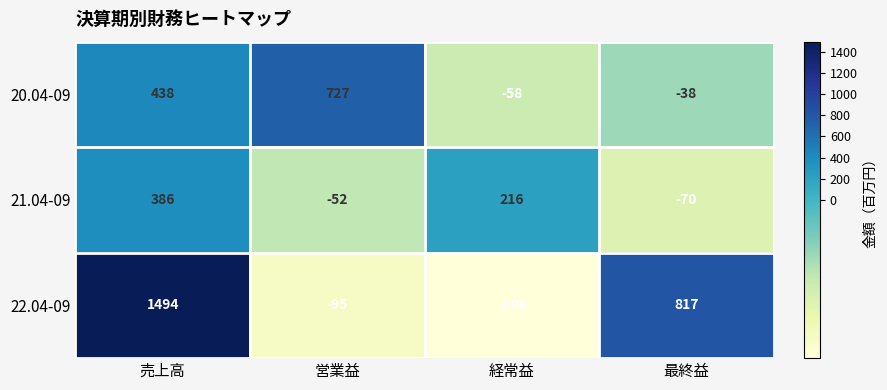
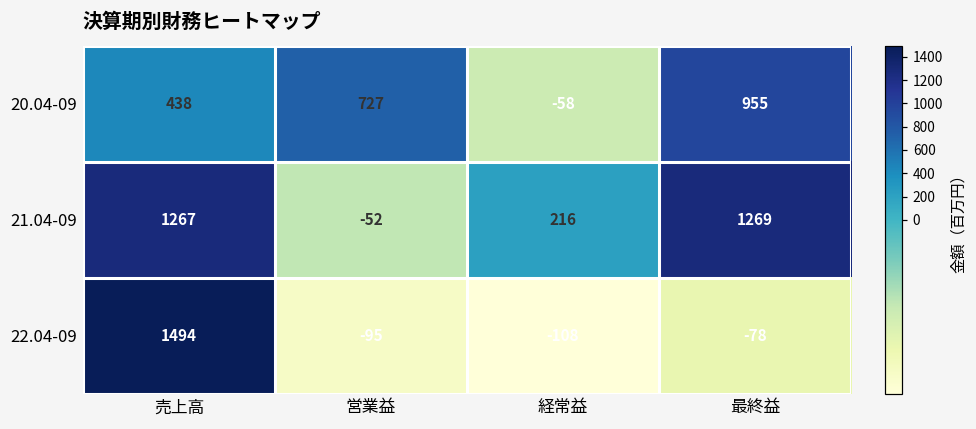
  {
    "20.04-09": {
      "売上高": 438,
      "営業益": 727,
      "経常益": -58,
-     "最終益": -38
+     "最終益": 955
    },
    "21.04-09": {
-     "売上高": 386,
+     "売上高": 1267,
      "営業益": -52,
      "経常益": 216,
-     "最終益": -70
+     "最終益": 1269
    },
    "22.04-09": {
      "売上高": 1494,
      "営業益": -95,
-     "最終益": 817
+     "最終益": -78
    }
  }
